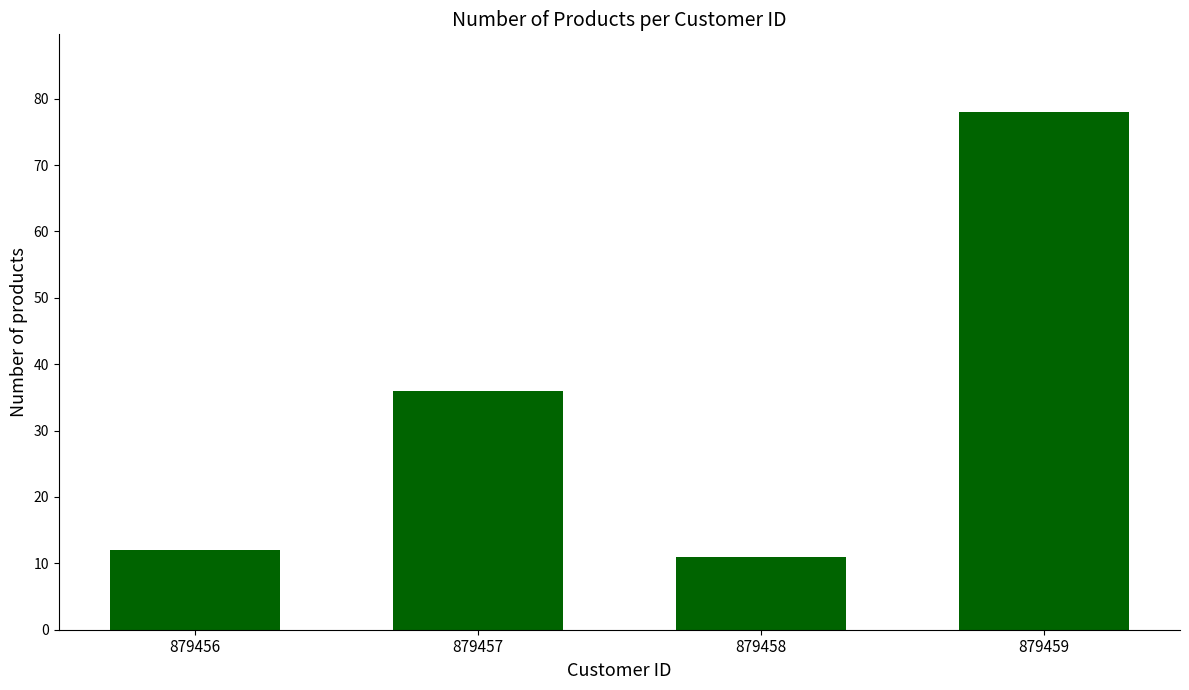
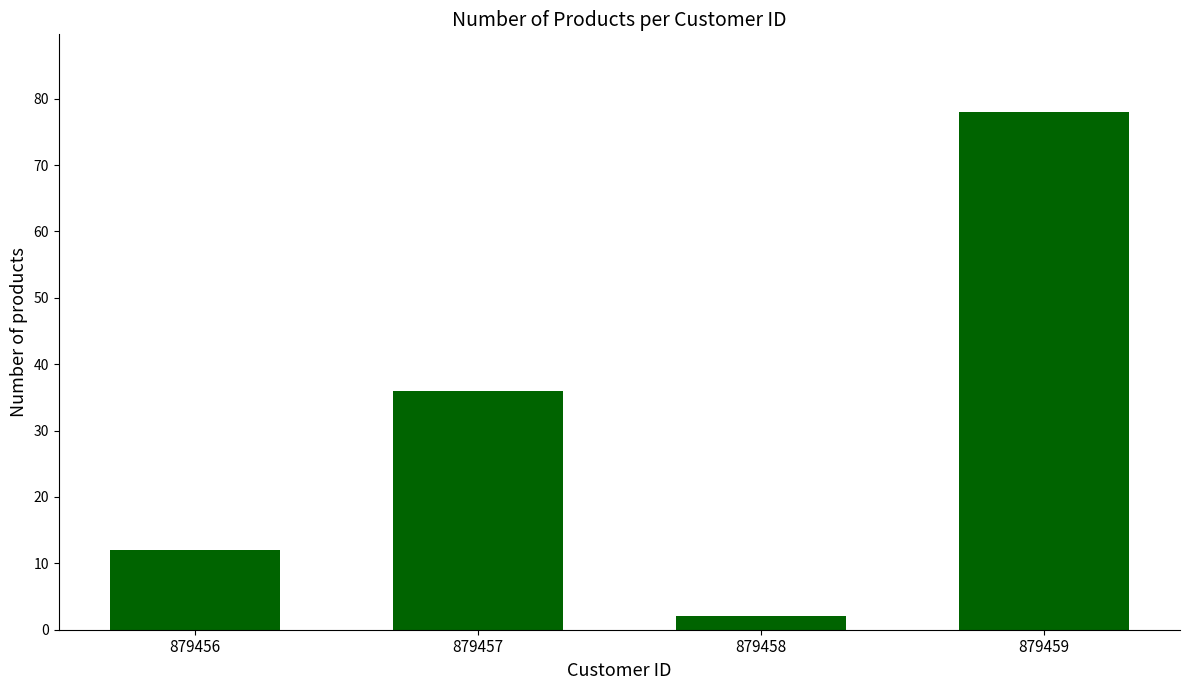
  {
    "879456": 12,
    "879457": 36,
-   "879458": 11,
+   "879458": 2,
    "879459": 78
  }
